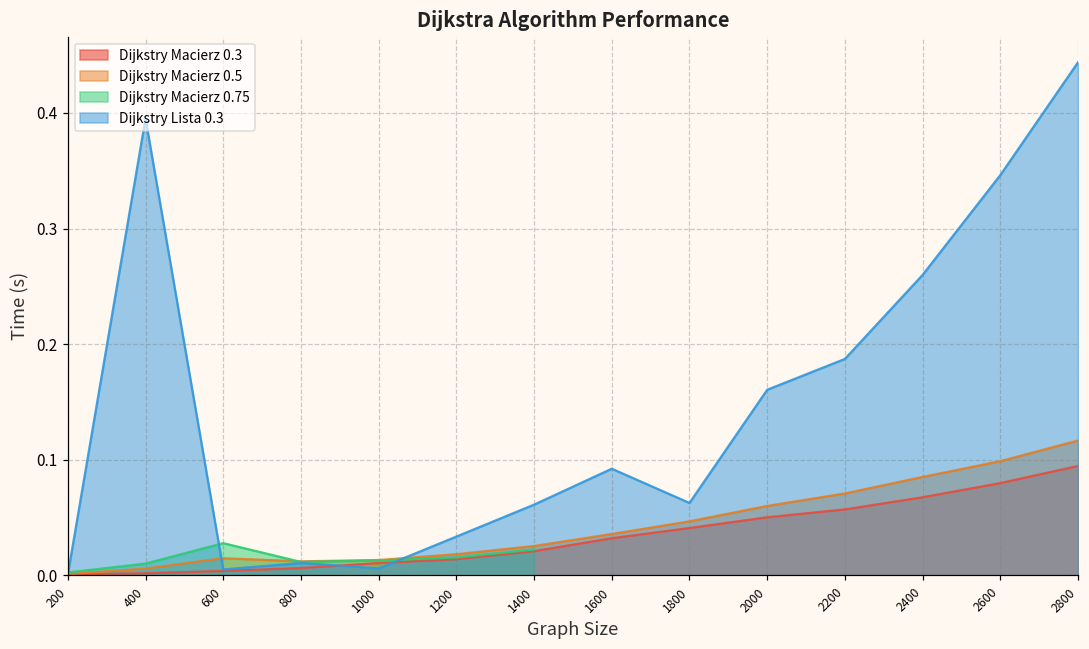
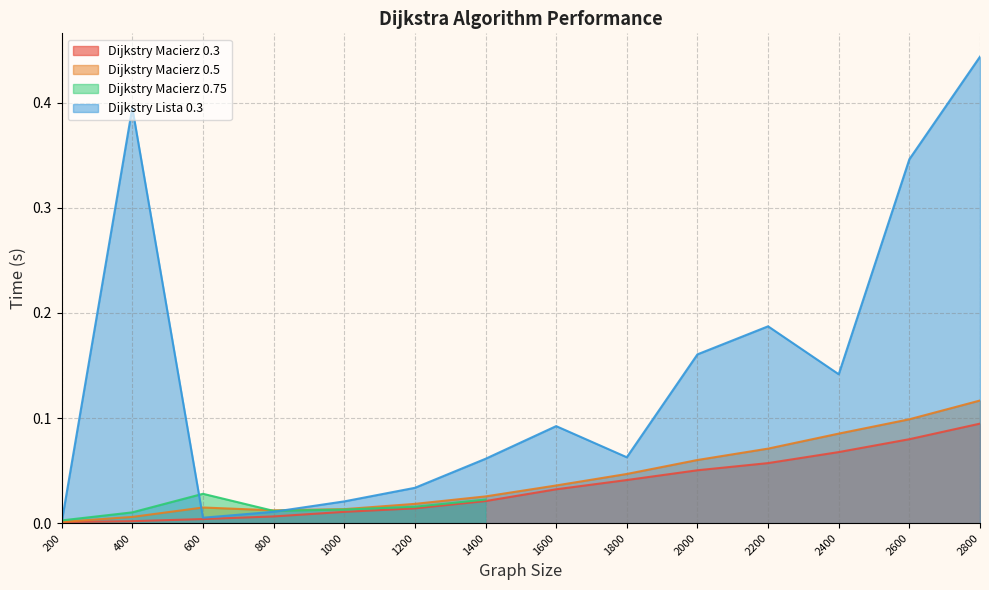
  {
    "Dijkstry Macierz 0.75": {
      "400": 0.010,
      "600": 0.028
    },
    "Dijkstry Lista 0.3": {
-     "1000": 0.006,
+     "1000": 0.021,
      "1200": 0.034,
      "1400": 0.061,
      "1600": 0.092,
      "1800": 0.063,
      "2000": 0.161,
      "2200": 0.187,
-     "2400": 0.260,
+     "2400": 0.142,
      "2600": 0.346,
      "2800": 0.444
    }
  }
